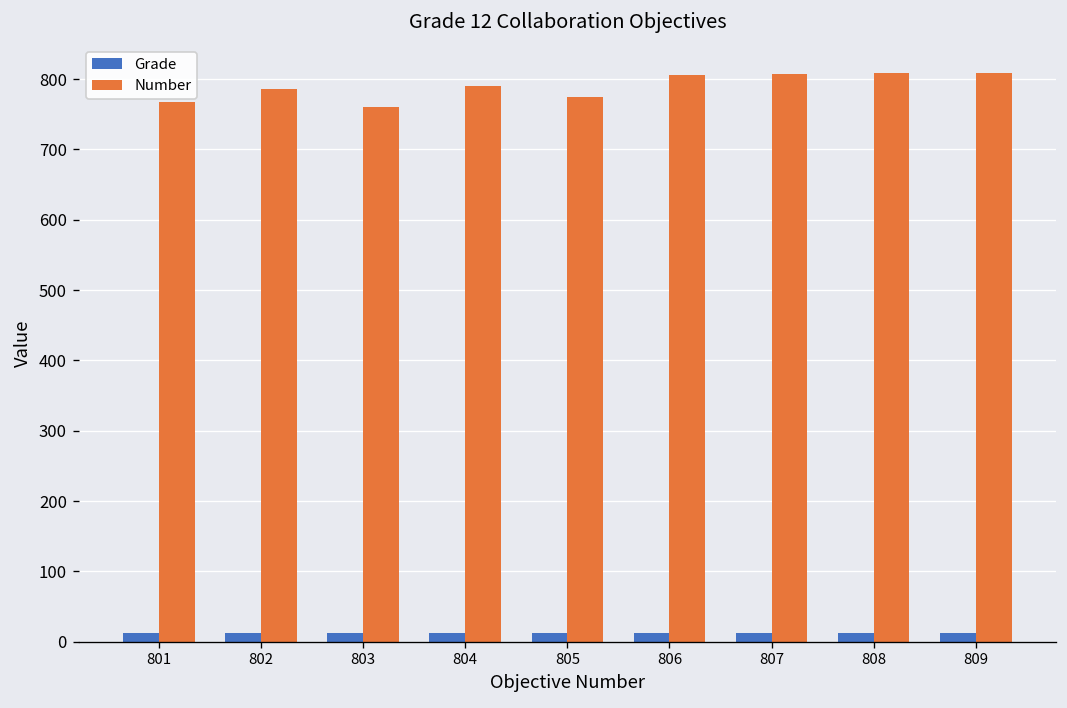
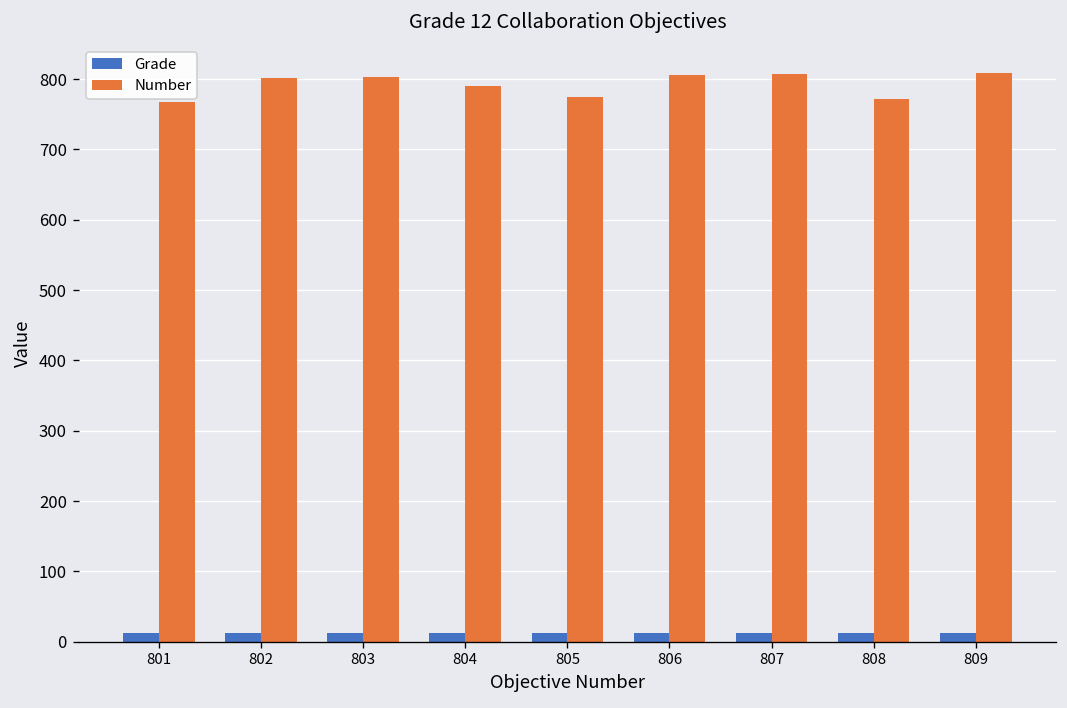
  {
    "Grade": {
      "801": 10,
      "802": 10,
      "803": 10,
      "804": 10,
      "805": 10,
      "806": 10,
      "807": 10,
      "808": 10,
      "809": 10
    },
    "Number": {
-     "802": 790,
-     "803": 760,
+     "802": 800,
+     "803": 800,
      "804": 790,
      "805": 770,
      "806": 810,
      "807": 810,
-     "808": 810,
+     "808": 770,
      "809": 810
    }
  }
